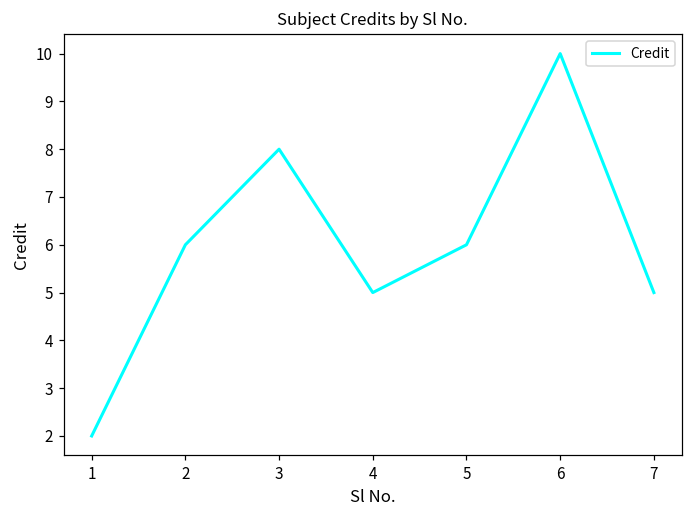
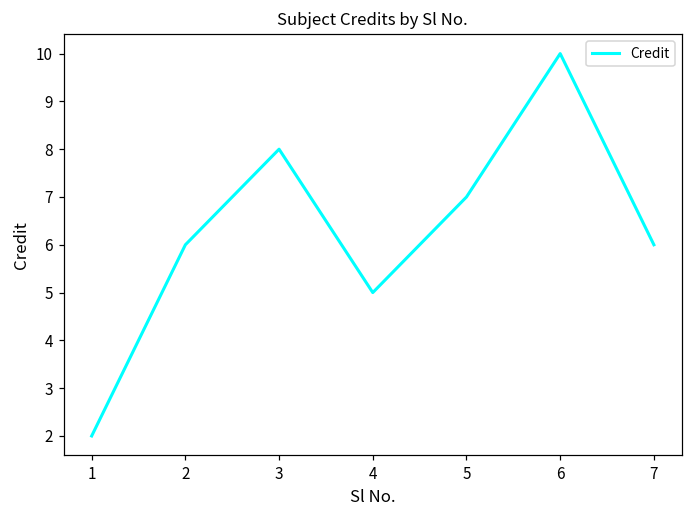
  {
    "1": 2,
    "2": 6,
    "3": 8,
    "4": 5,
-   "5": 6,
+   "5": 7,
    "6": 10,
-   "7": 5
+   "7": 6
  }
